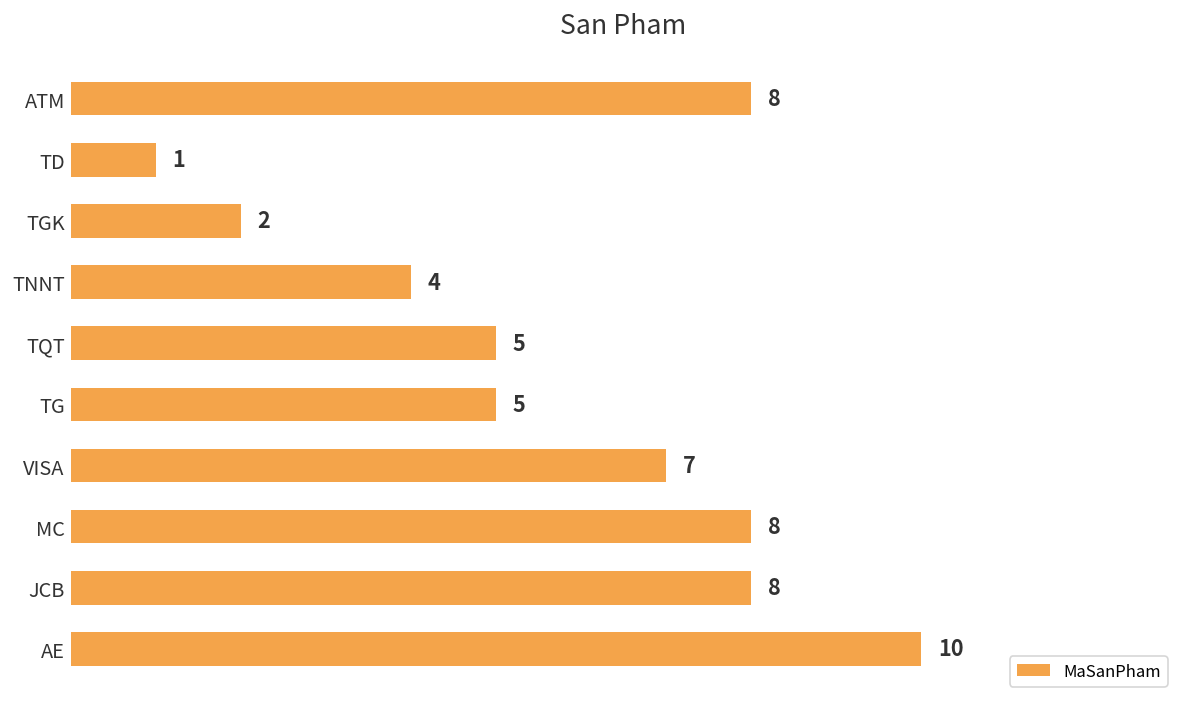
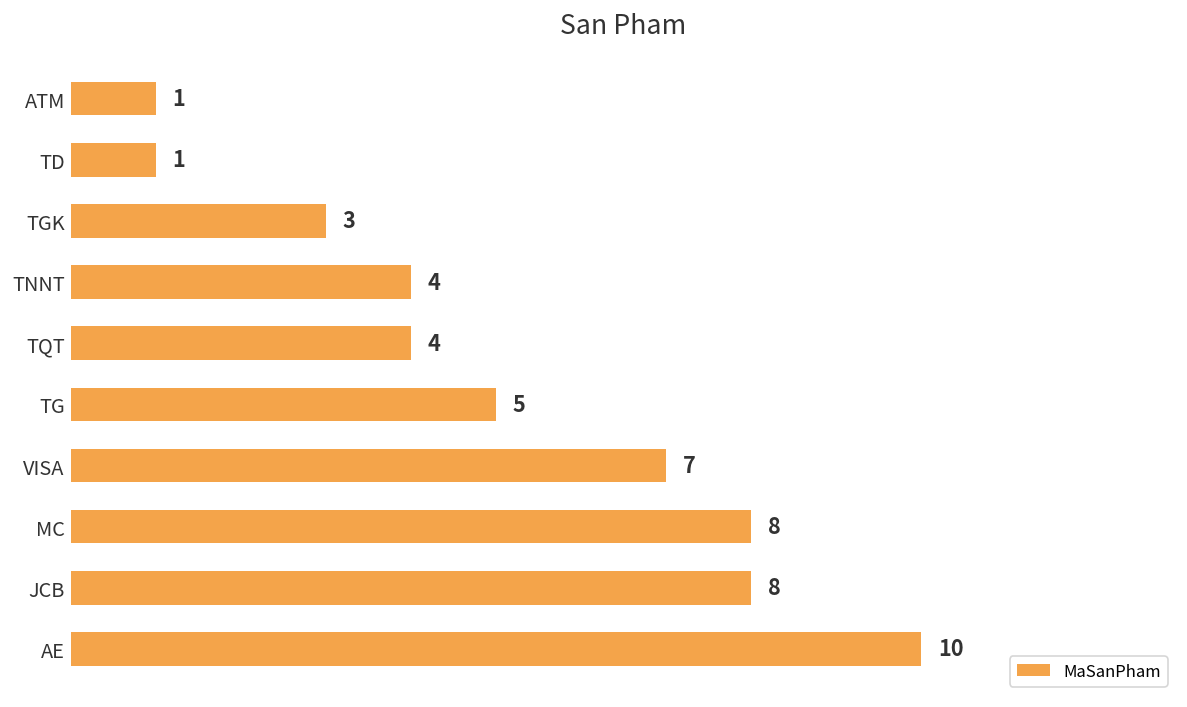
  {
-   "ATM": 8,
+   "ATM": 1,
    "TD": 1,
-   "TGK": 2,
+   "TGK": 3,
    "TNNT": 4,
-   "TQT": 5,
+   "TQT": 4,
    "TG": 5,
    "VISA": 7,
    "MC": 8,
    "JCB": 8,
    "AE": 10
  }
